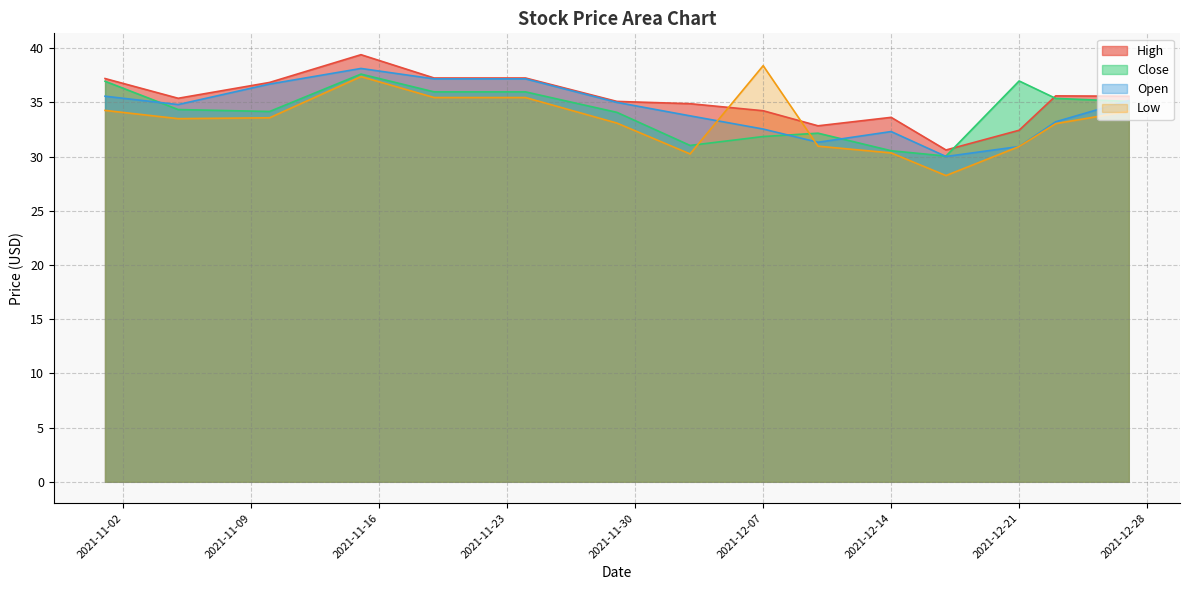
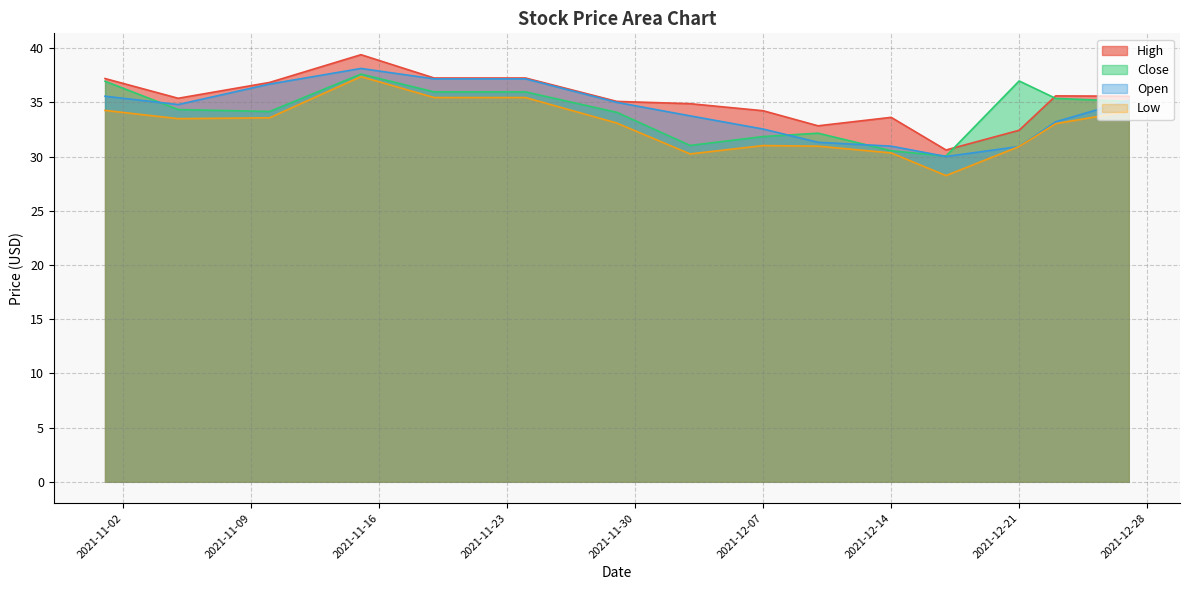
  {
    "High": {
      "2021-12-07": 34.2,
      "2021-12-14": 33.6,
      "2021-12-21": 32.4
    },
    "Close": {
      "2021-12-07": 31.9,
      "2021-12-21": 37.0
    },
    "Open": {
      "2021-12-07": 32.5,
-     "2021-12-14": 32.3
+     "2021-12-14": 31.0
    },
    "Low": {
-     "2021-12-07": 38.4
+     "2021-12-07": 31.0
    }
  }
